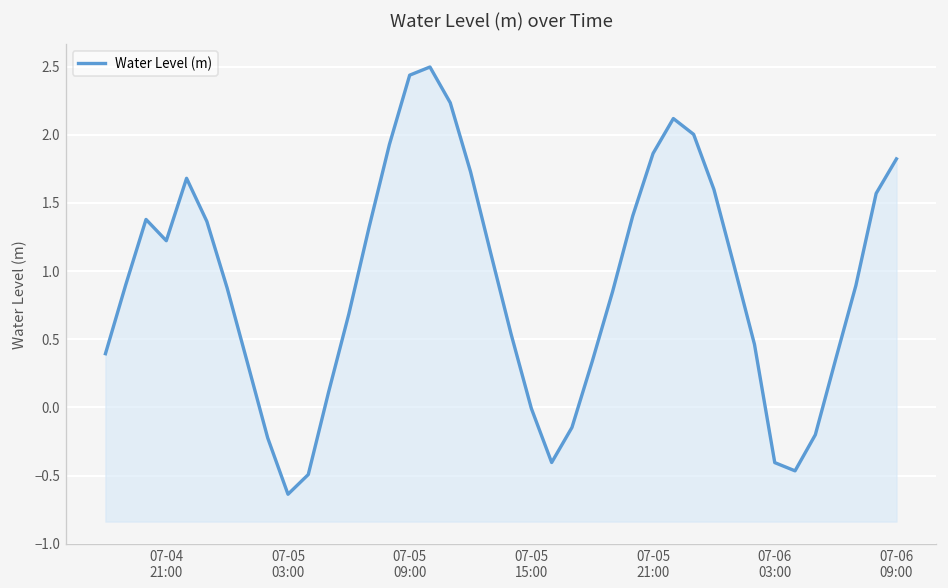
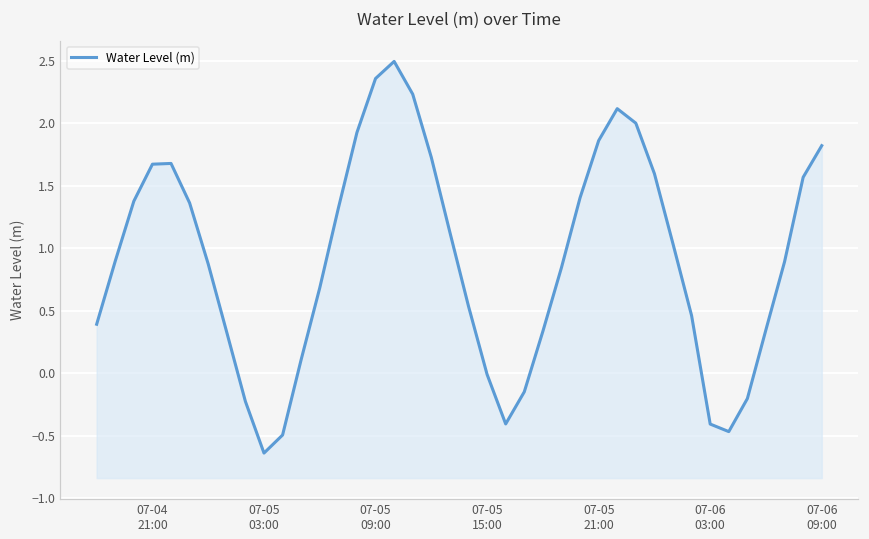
  {
-   "07-04 21:00": 1.22,
+   "07-04 21:00": 1.67,
    "07-05 03:00": -0.64,
-   "07-05 09:00": 2.44,
+   "07-05 09:00": 2.36,
    "07-05 15:00": -0.01,
    "07-05 21:00": 1.86,
    "07-06 03:00": -0.41,
    "07-06 09:00": 1.82
  }
